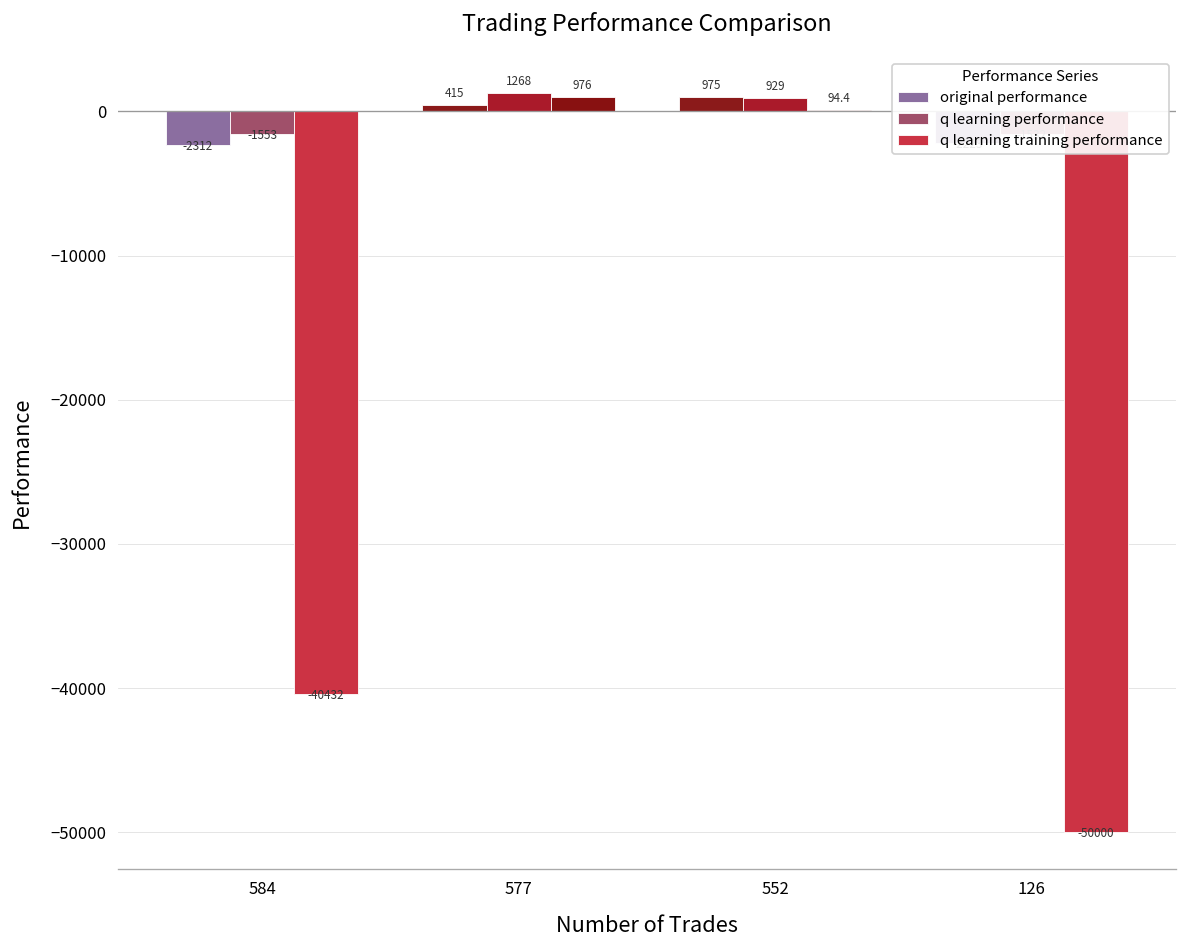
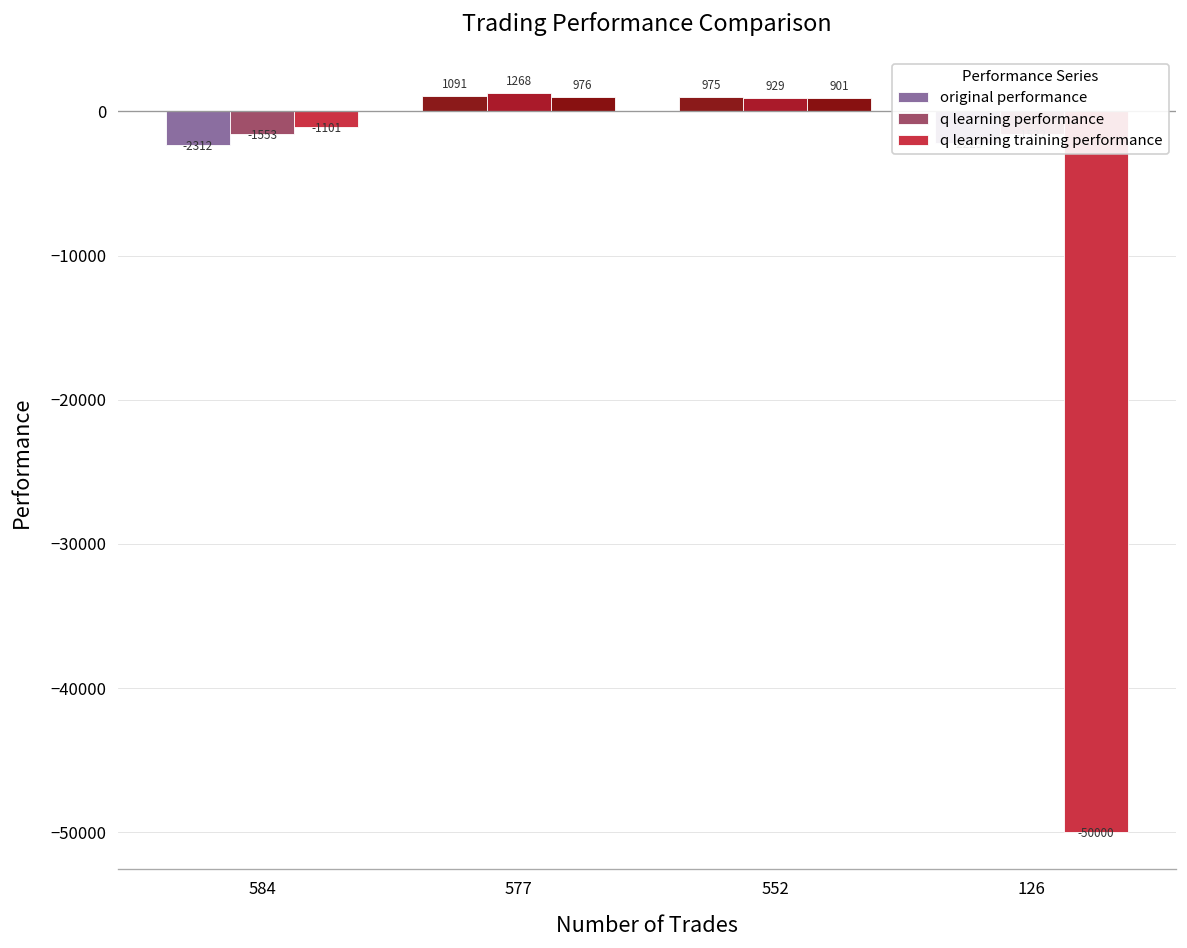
  {
    "original performance": {
      "584": -2312,
-     "577": 415,
+     "577": 1091,
      "552": 975
    },
    "q learning performance": {
      "584": -1553,
      "577": 1268,
      "552": 929
    },
    "q learning training performance": {
-     "584": -40432,
+     "584": -1101,
      "577": 976,
-     "552": 94.4,
+     "552": 901,
      "126": -50000
    }
  }
